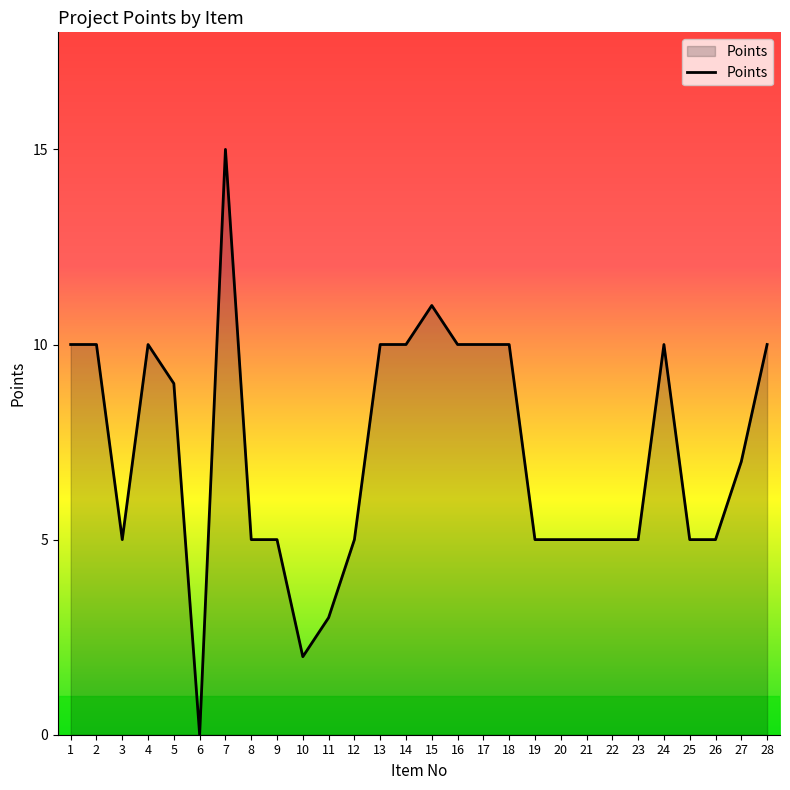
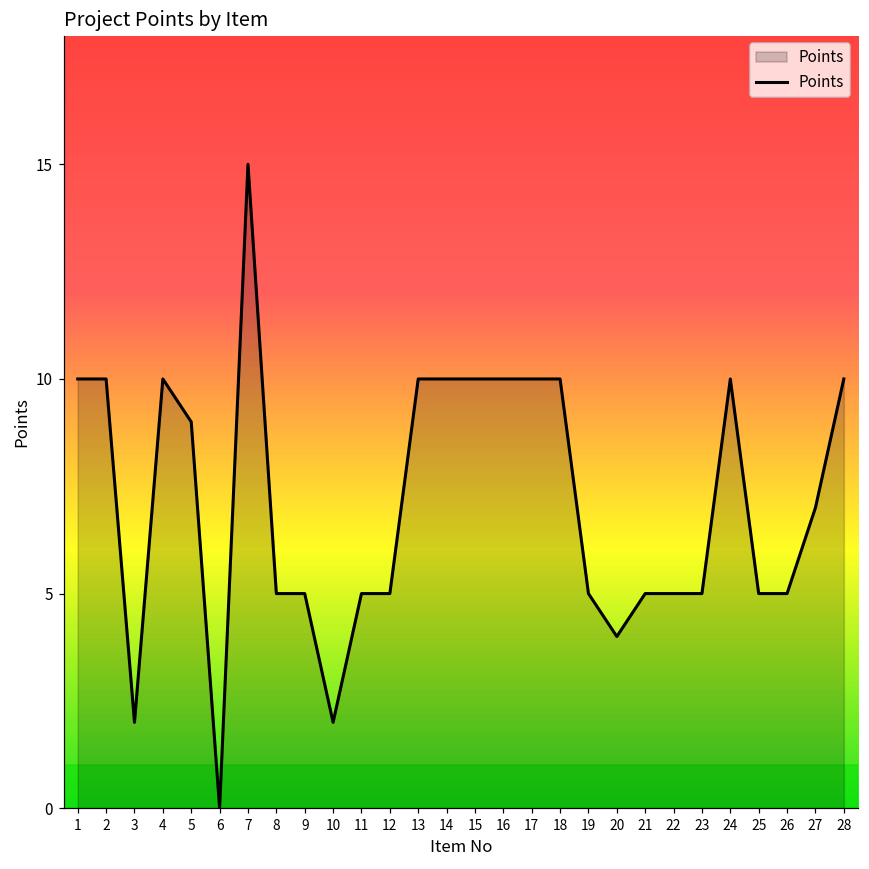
  {
    "1": 10,
    "2": 10,
-   "3": 5,
+   "3": 2,
    "4": 10,
    "5": 9,
    "7": 15,
    "8": 5,
    "9": 5,
    "10": 2,
-   "11": 3,
+   "11": 5,
    "12": 5,
    "13": 10,
    "14": 10,
-   "15": 11,
+   "15": 10,
    "16": 10,
    "17": 10,
    "18": 10,
    "19": 5,
-   "20": 5,
+   "20": 4,
    "21": 5,
    "22": 5,
    "23": 5,
    "24": 10,
    "25": 5,
    "26": 5,
    "27": 7,
    "28": 10
  }
